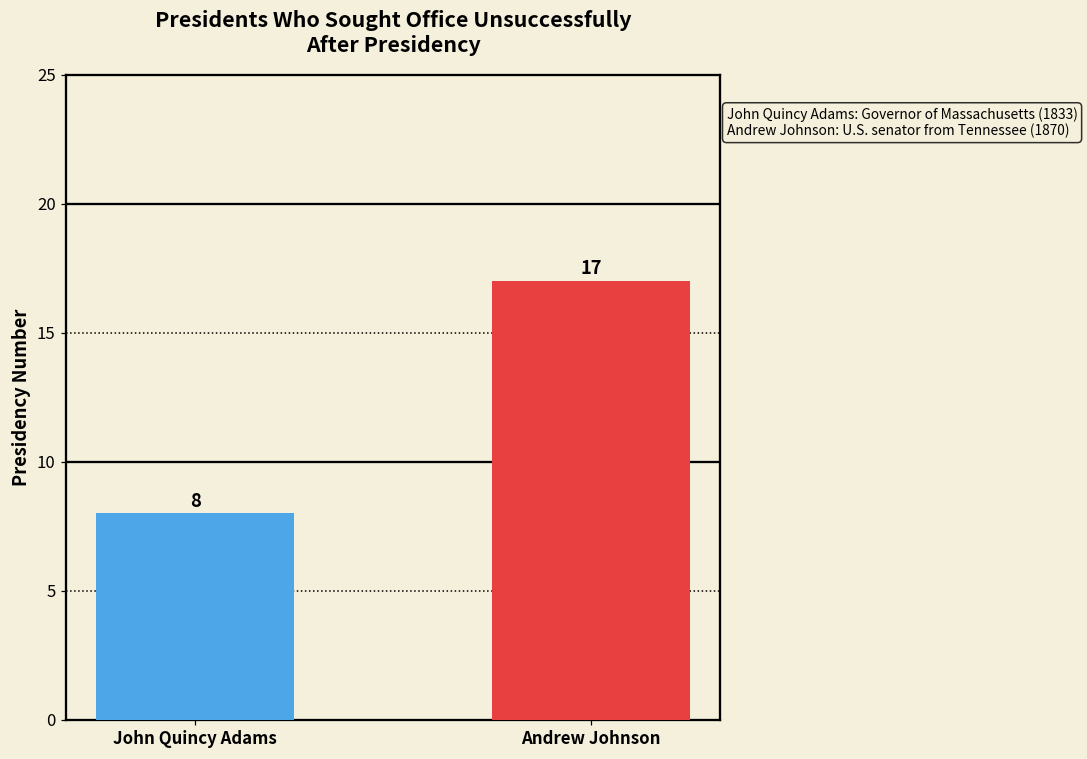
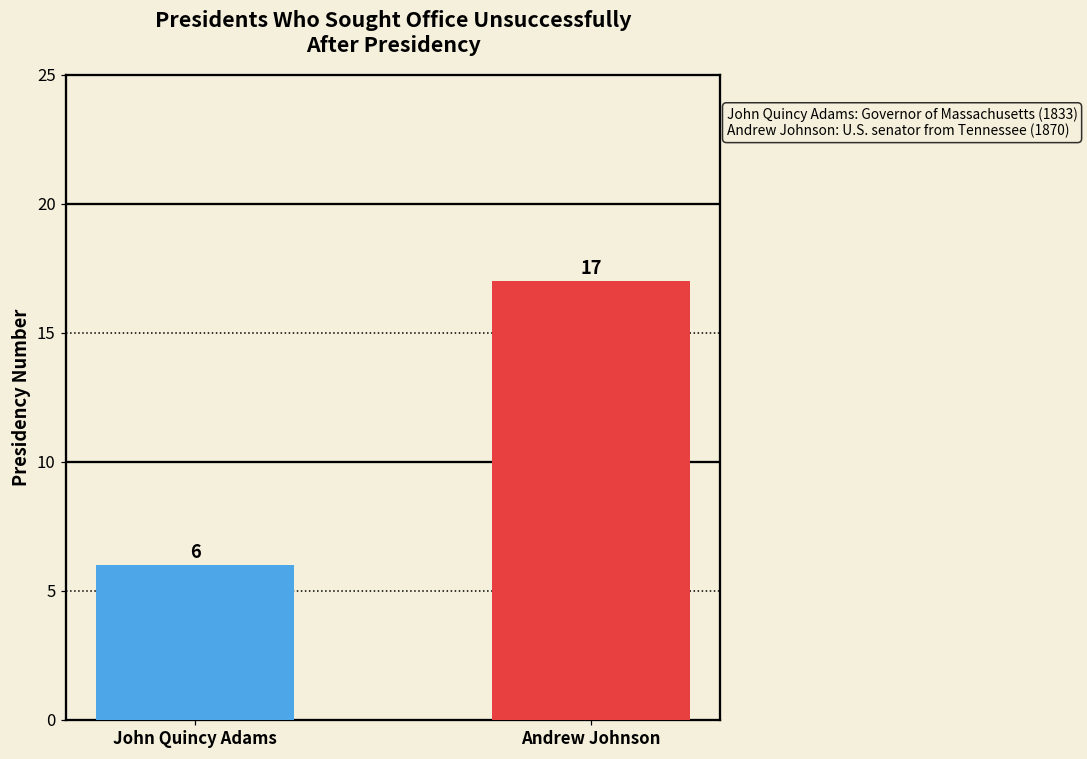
  {
-   "John Quincy Adams": 8,
+   "John Quincy Adams": 6,
    "Andrew Johnson": 17
  }
